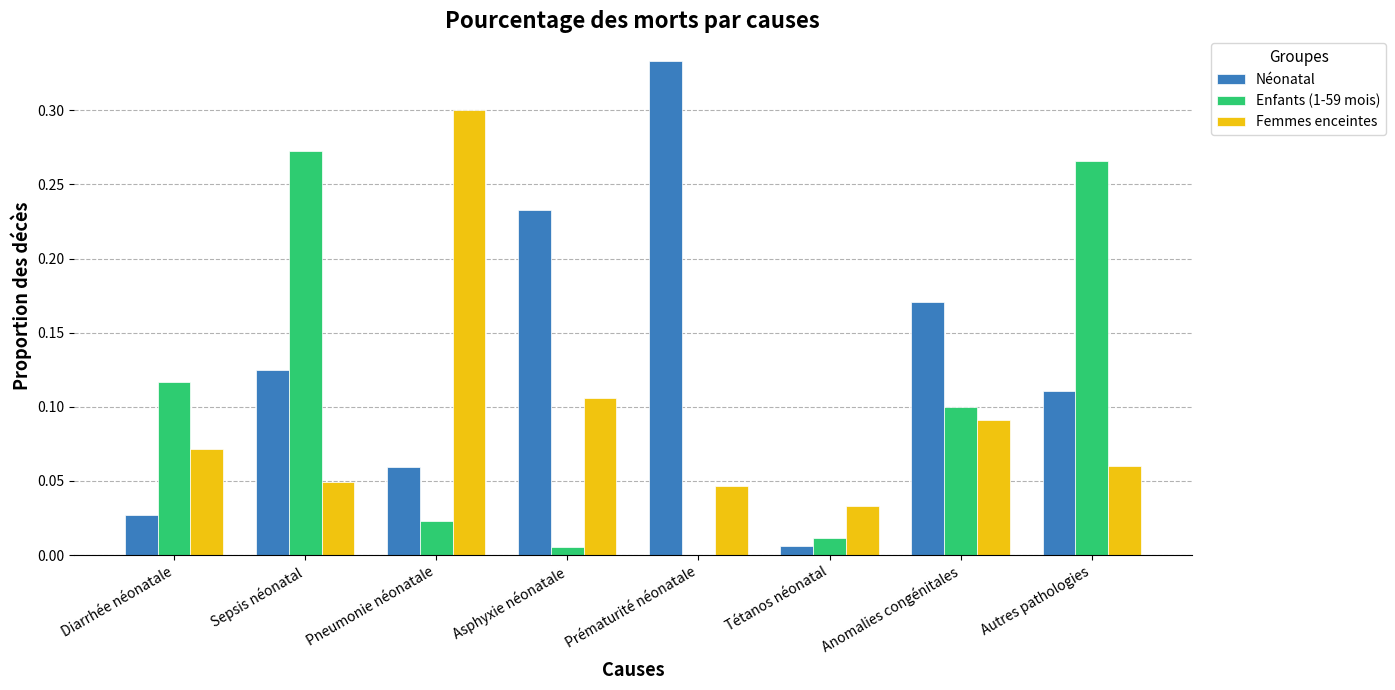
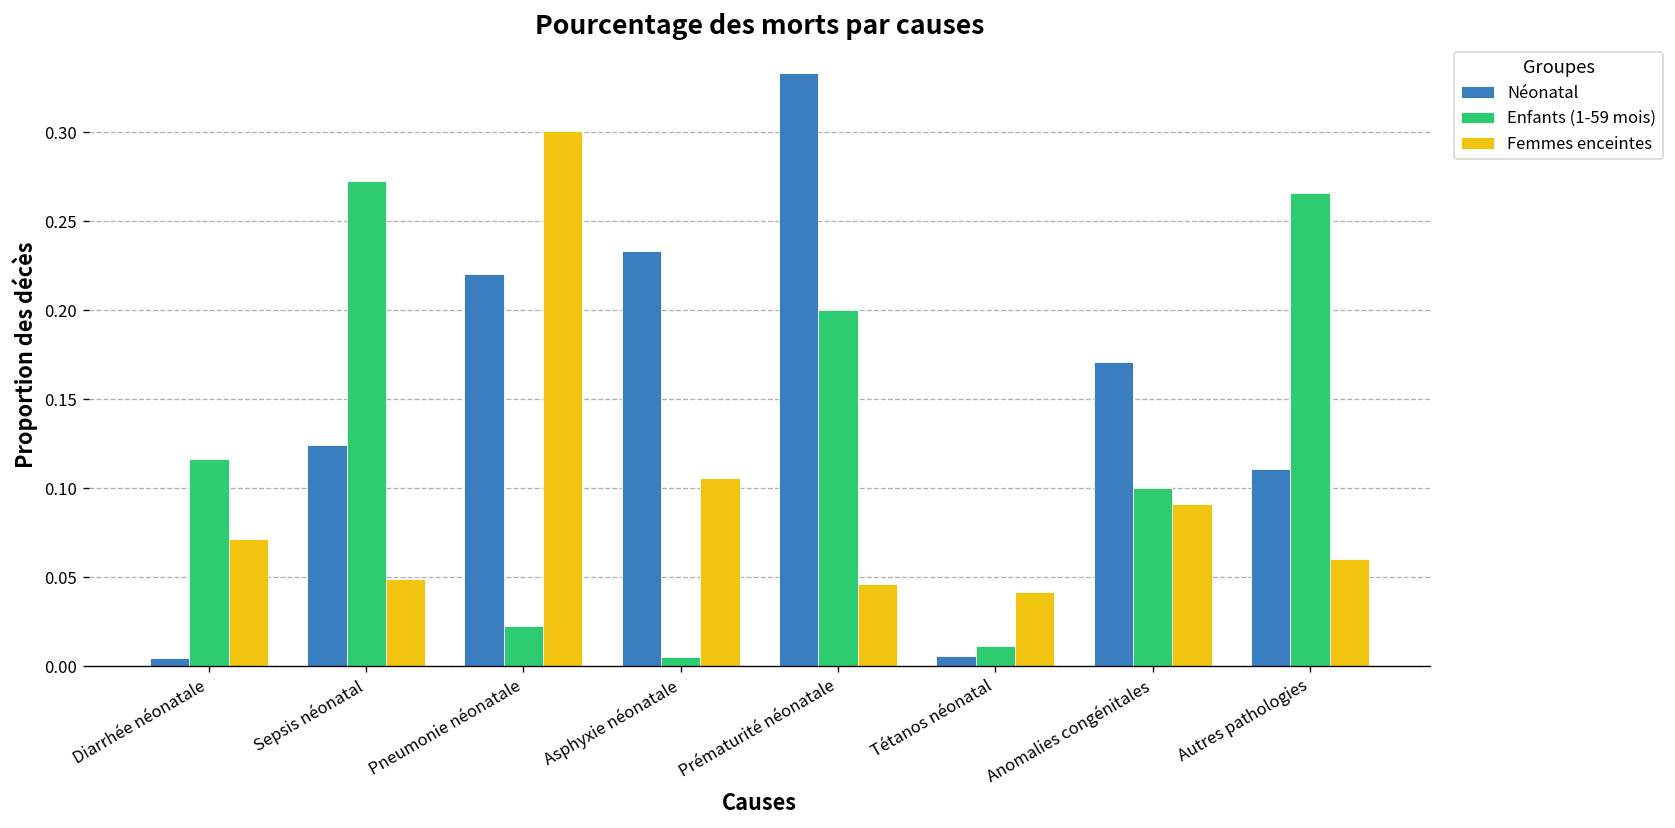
  {
    "Néonatal": {
-     "Diarrhée néonatale": 0.027,
+     "Diarrhée néonatale": 0.005,
      "Sepsis néonatal": 0.124,
-     "Pneumonie néonatale": 0.059,
+     "Pneumonie néonatale": 0.221,
      "Asphyxie néonatale": 0.233,
      "Prématurité néonatale": 0.333,
      "Tétanos néonatal": 0.006,
      "Anomalies congénitales": 0.171,
      "Autres pathologies": 0.111
    },
    "Enfants (1-59 mois)": {
      "Diarrhée néonatale": 0.116,
      "Sepsis néonatal": 0.273,
      "Pneumonie néonatale": 0.023,
      "Asphyxie néonatale": 0.005,
-     "Prématurité néonatale": 0.0,
+     "Prématurité néonatale": 0.2,
      "Tétanos néonatal": 0.011,
      "Anomalies congénitales": 0.1,
      "Autres pathologies": 0.266
    },
    "Femmes enceintes": {
      "Diarrhée néonatale": 0.071,
      "Sepsis néonatal": 0.049,
      "Pneumonie néonatale": 0.300,
      "Asphyxie néonatale": 0.106,
      "Prématurité néonatale": 0.046,
-     "Tétanos néonatal": 0.033,
+     "Tétanos néonatal": 0.042,
      "Anomalies congénitales": 0.091,
      "Autres pathologies": 0.060
    }
  }
